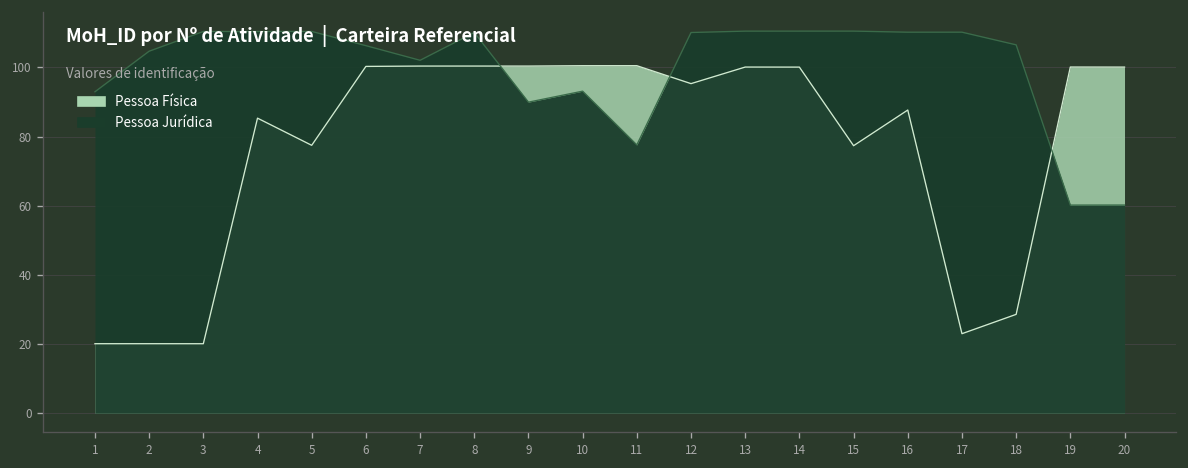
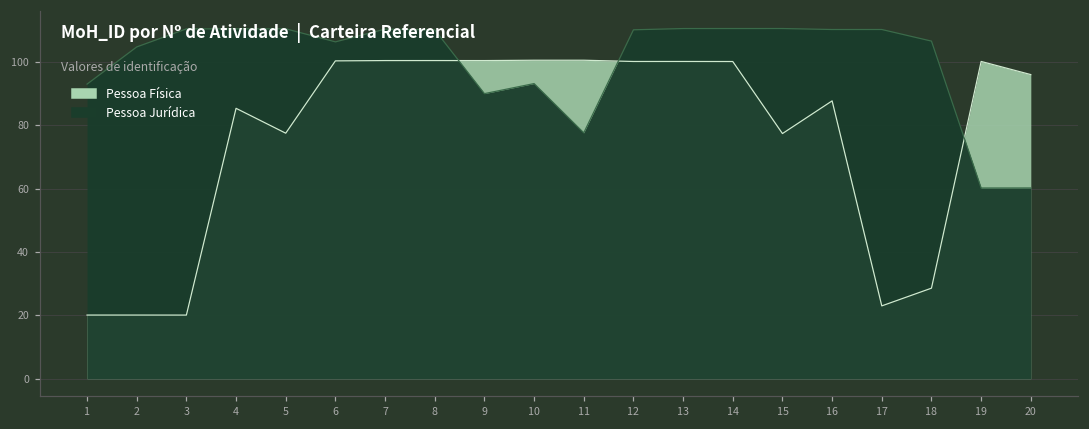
  {
    "Pessoa Física": {
      "1": 20,
      "2": 20,
      "3": 20,
      "4": 85,
      "5": 77,
      "6": 100,
      "7": 100,
      "8": 100,
      "9": 100,
      "10": 101,
      "11": 101,
-     "12": 95,
+     "12": 100,
      "13": 100,
      "14": 100,
      "15": 77,
      "16": 88,
      "17": 23,
      "18": 29,
      "19": 100,
-     "20": 100
+     "20": 96
    },
    "Pessoa Jurídica": {
      "1": 93,
      "2": 105,
      "3": 110,
      "4": 110,
      "5": 110,
      "6": 106,
-     "7": 102,
+     "7": 110,
      "8": 110,
      "9": 90,
      "10": 93,
      "11": 78,
      "12": 110,
      "13": 111,
      "14": 111,
      "15": 111,
      "16": 110,
      "17": 110,
      "18": 107,
      "19": 60,
      "20": 60
    }
  }
